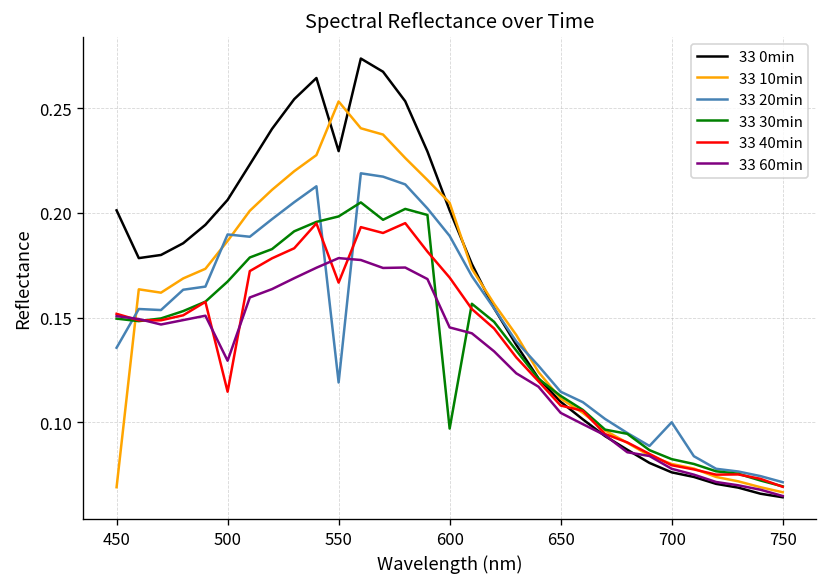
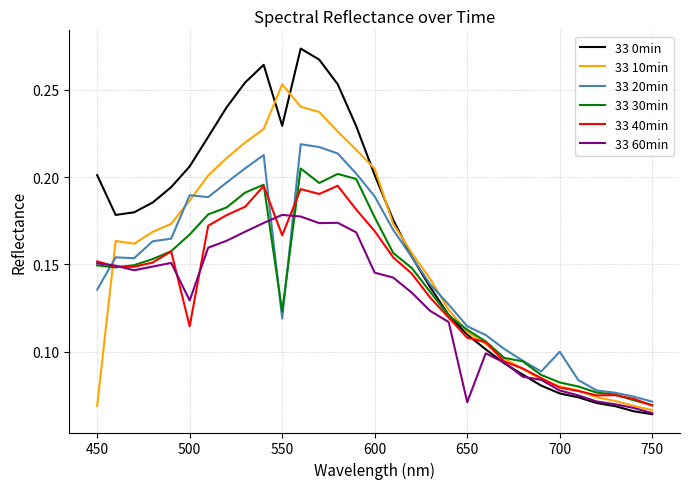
  {
    "33 0min": {
      "450": 0.201,
      "500": 0.206,
      "550": 0.230,
      "600": 0.201,
      "650": 0.110,
      "700": 0.076
    },
    "33 10min": {
      "450": 0.069,
      "500": 0.187,
      "550": 0.253,
      "600": 0.205,
      "750": 0.067
    },
    "33 20min": {
      "450": 0.136,
      "500": 0.190,
      "550": 0.119,
      "600": 0.189,
      "650": 0.115,
      "700": 0.100,
      "750": 0.071
    },
    "33 30min": {
      "500": 0.167,
-     "550": 0.198,
-     "600": 0.097,
+     "550": 0.123,
+     "600": 0.177,
      "700": 0.082
    },
    "33 40min": {
      "500": 0.115,
      "550": 0.167,
      "600": 0.169,
      "650": 0.108
    },
    "33 60min": {
      "500": 0.129,
      "550": 0.178,
      "600": 0.145,
-     "650": 0.105,
+     "650": 0.071,
      "700": 0.078
    }
  }
